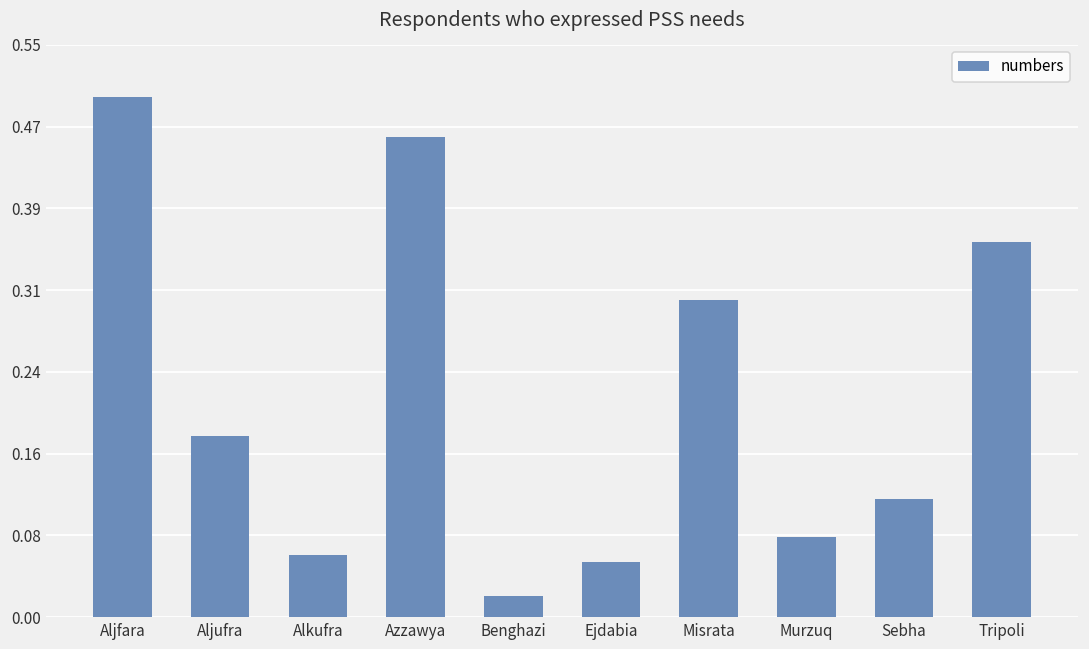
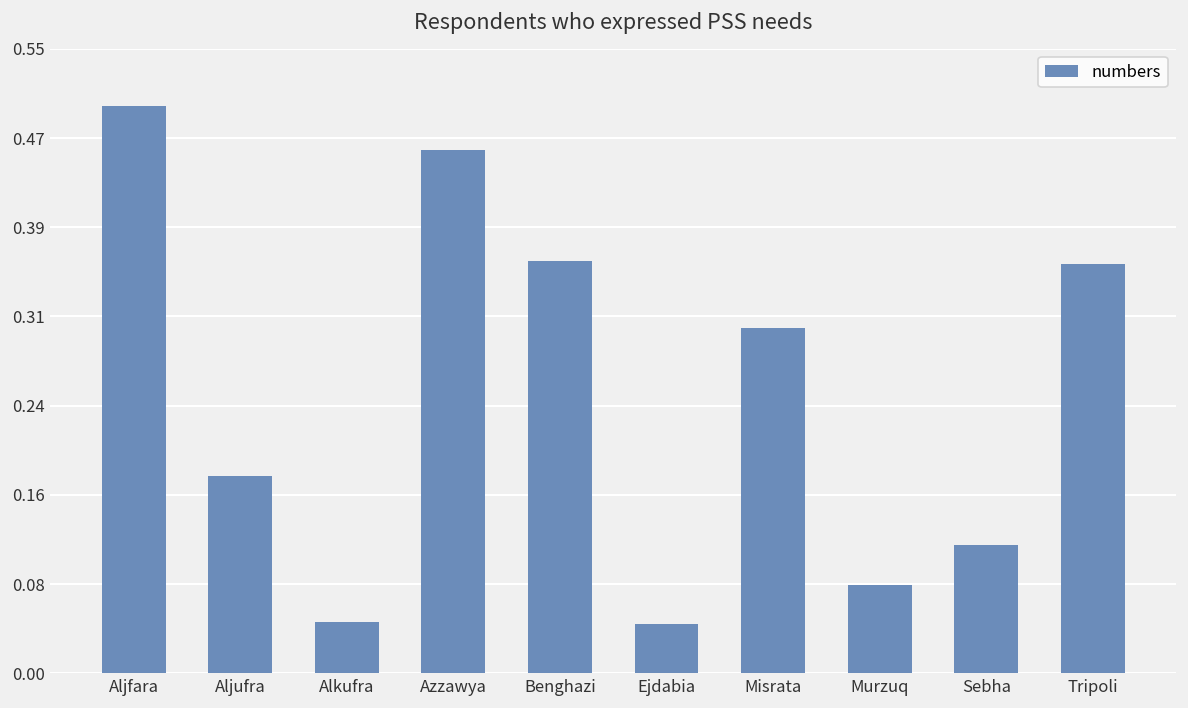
  {
    "Aljfara": 0.50,
    "Aljufra": 0.17,
-   "Alkufra": 0.06,
+   "Alkufra": 0.05,
    "Azzawya": 0.46,
-   "Benghazi": 0.02,
-   "Ejdabia": 0.05,
+   "Benghazi": 0.36,
+   "Ejdabia": 0.04,
    "Misrata": 0.30,
    "Murzuq": 0.08,
    "Sebha": 0.11,
    "Tripoli": 0.36
  }
